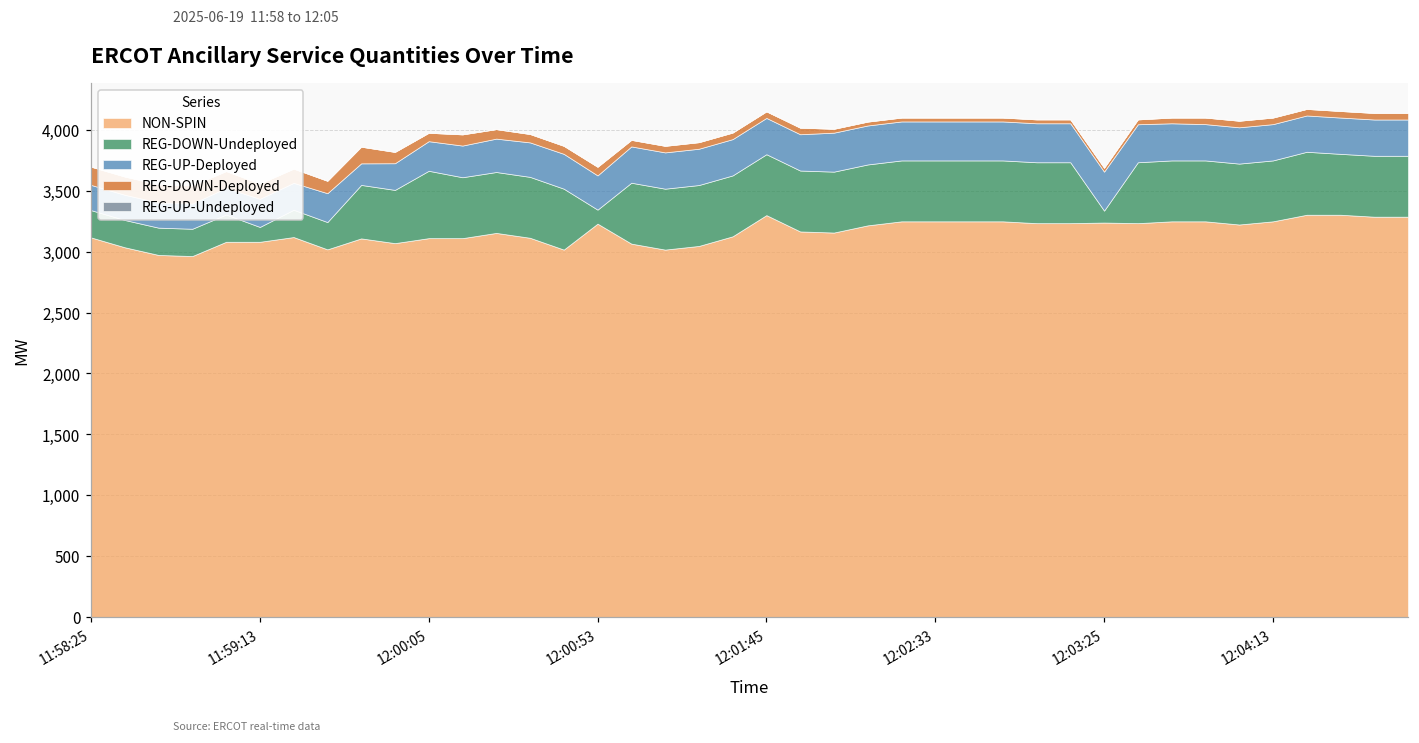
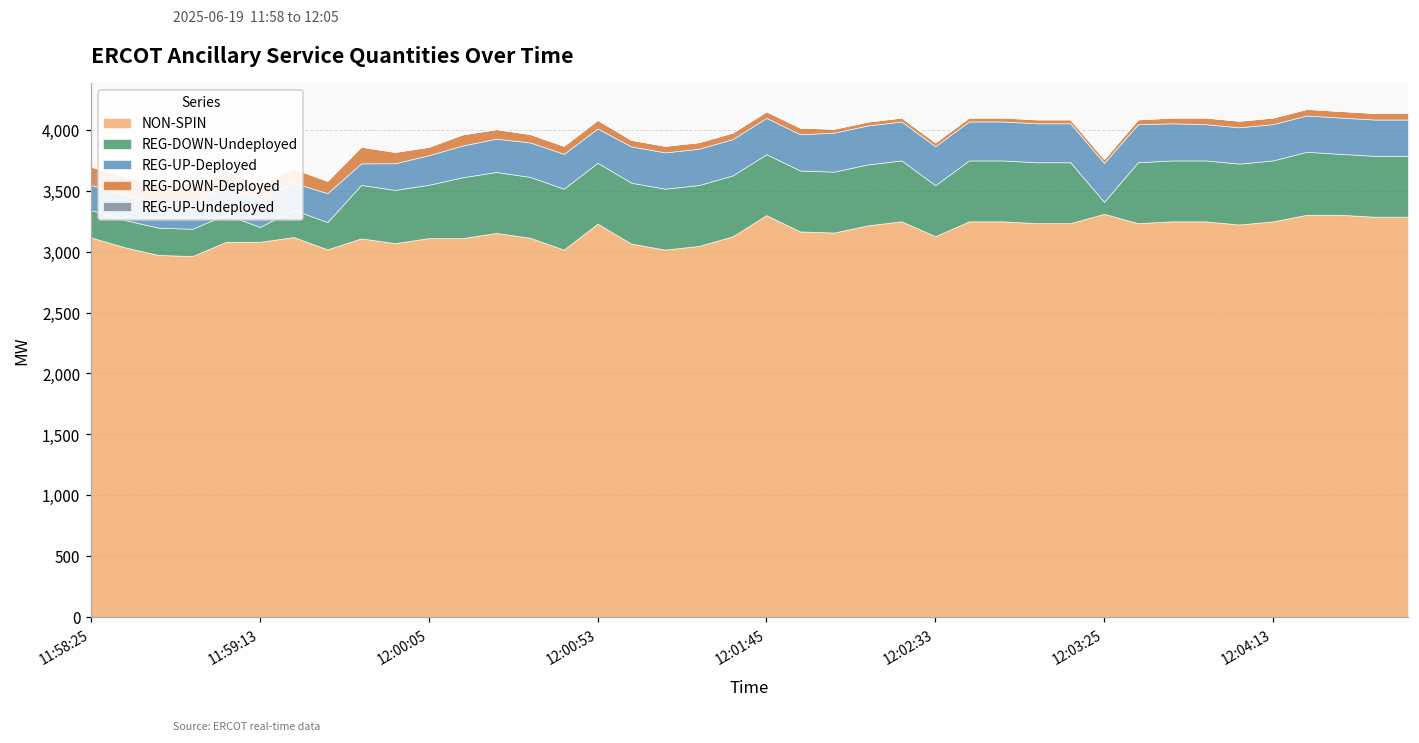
  {
    "NON-SPIN": {
      "11:58:25": "3,120",
      "11:59:13": "3,080",
      "12:00:05": "3,110",
      "12:00:53": "3,230",
      "12:01:45": "3,300",
-     "12:02:33": "3,250",
-     "12:03:25": "3,240",
+     "12:02:33": "3,130",
+     "12:03:25": "3,310",
      "12:04:13": "3,250"
    },
    "REG-DOWN-Undeployed": {
      "11:58:25": "220",
      "11:59:13": "120",
-     "12:00:05": "550",
-     "12:00:53": "120",
+     "12:00:05": "440",
+     "12:00:53": "500",
      "12:01:45": "500",
-     "12:02:33": "500",
+     "12:02:33": "420",
      "12:03:25": "100",
      "12:04:13": "500"
    }
  }
